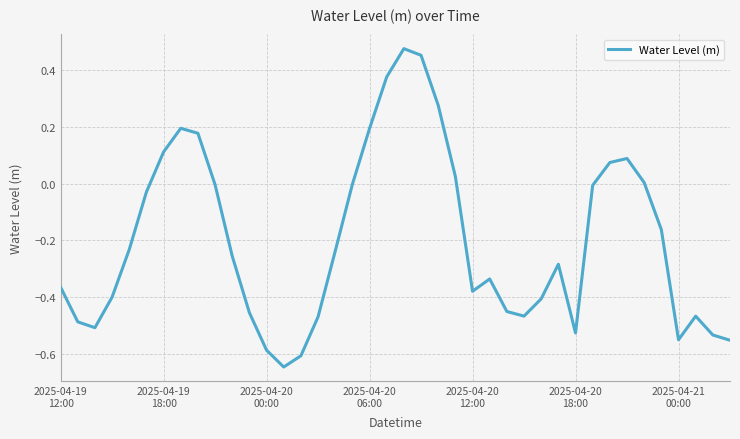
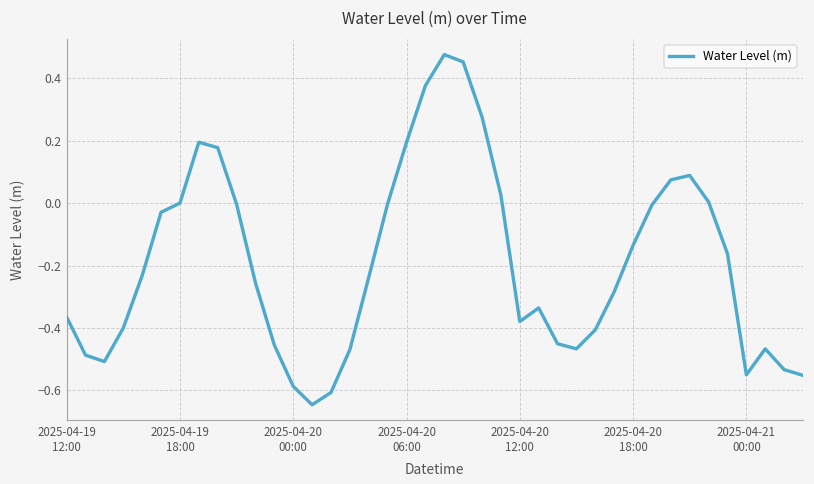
  {
    "2025-04-19 12:00": -0.36,
-   "2025-04-19 18:00": 0.11,
+   "2025-04-19 18:00": 0.00,
    "2025-04-20 00:00": -0.59,
    "2025-04-20 06:00": 0.19,
    "2025-04-20 12:00": -0.38,
-   "2025-04-20 18:00": -0.53,
+   "2025-04-20 18:00": -0.14,
    "2025-04-21 00:00": -0.55
  }
